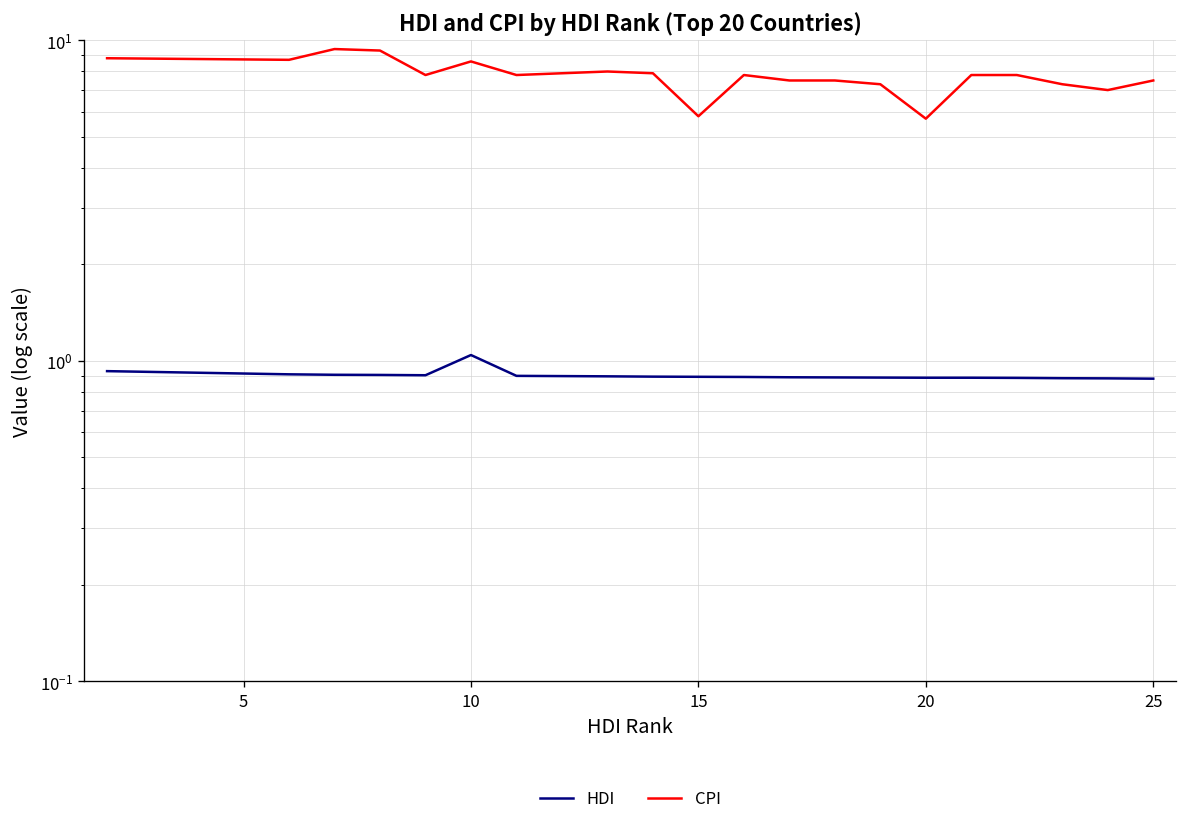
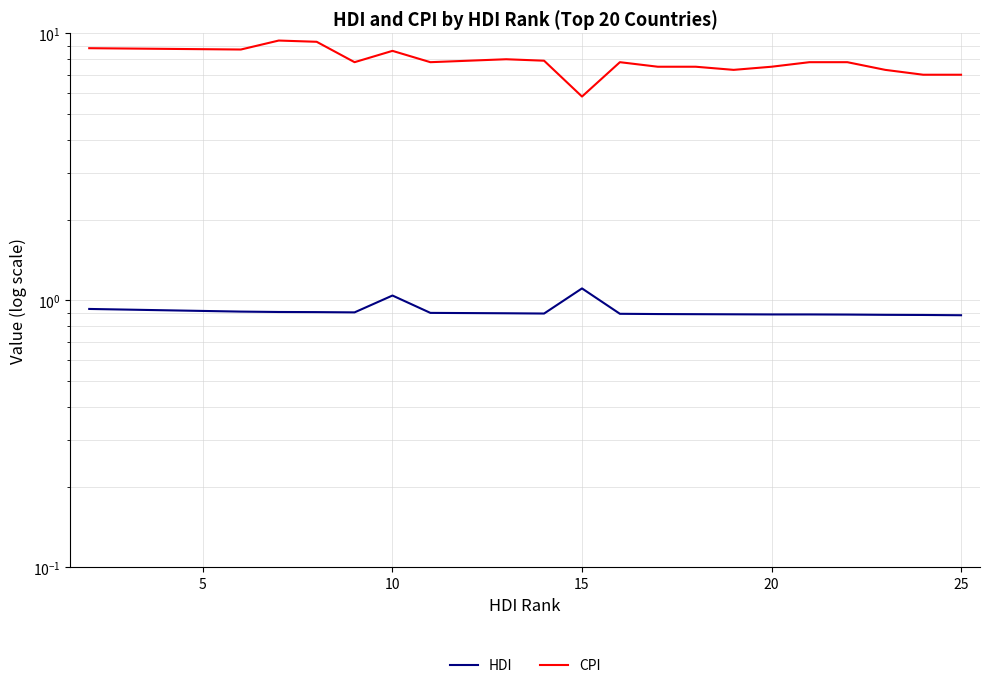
  {
    "HDI": {
      "10": 1.04,
-     "15": 0.89,
+     "15": 1.11,
      "20": 0.89,
      "25": 0.88
    },
    "CPI": {
      "10": 8.6,
      "15": 5.8,
-     "20": 5.7,
-     "25": 7.5
+     "20": 7.5,
+     "25": 7.0
    }
  }
